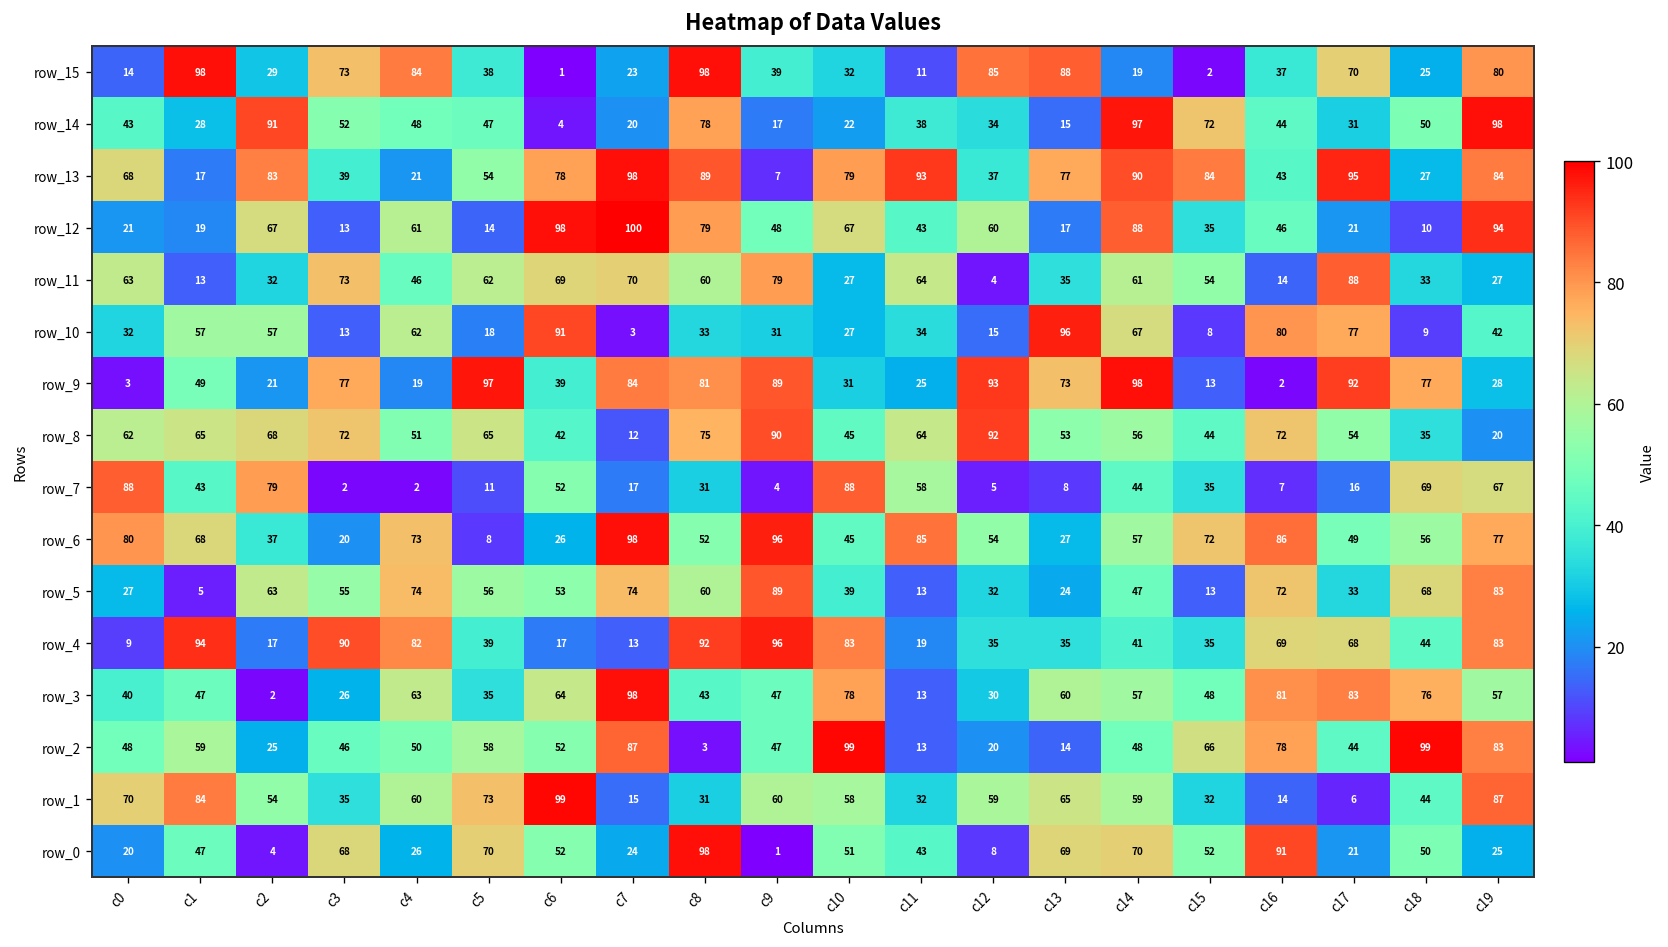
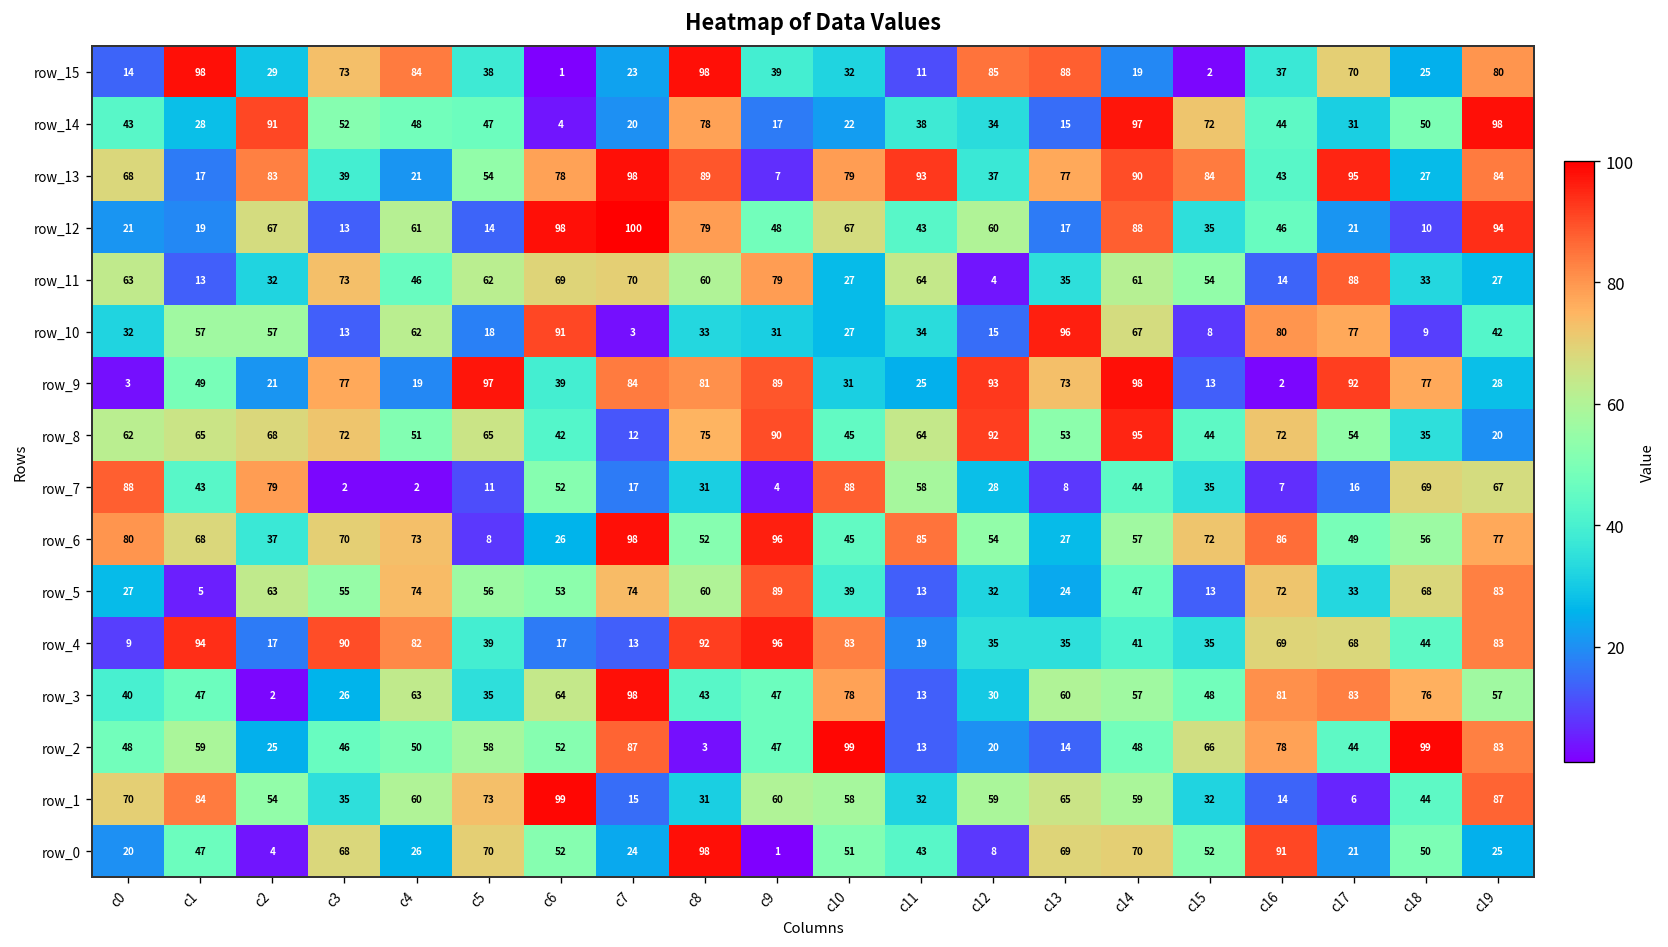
  {
    "row_8": {
      "c0": 62,
      "c1": 65,
      "c2": 68,
      "c3": 72,
      "c4": 51,
      "c5": 65,
      "c6": 42,
      "c7": 12,
      "c8": 75,
      "c9": 90,
      "c10": 45,
      "c11": 64,
      "c12": 92,
      "c13": 53,
-     "c14": 56,
+     "c14": 95,
      "c15": 44,
      "c16": 72,
      "c17": 54,
      "c18": 35,
      "c19": 20
    },
    "row_7": {
      "c0": 88,
      "c1": 43,
      "c2": 79,
      "c3": 2,
      "c4": 2,
      "c5": 11,
      "c6": 52,
      "c7": 17,
      "c8": 31,
      "c9": 4,
      "c10": 88,
      "c11": 58,
-     "c12": 5,
+     "c12": 28,
      "c13": 8,
      "c14": 44,
      "c15": 35,
      "c16": 7,
      "c17": 16,
      "c18": 69,
      "c19": 67
    },
    "row_6": {
      "c0": 80,
      "c1": 68,
      "c2": 37,
-     "c3": 20,
+     "c3": 70,
      "c4": 73,
      "c5": 8,
      "c6": 26,
      "c7": 98,
      "c8": 52,
      "c9": 96,
      "c10": 45,
      "c11": 85,
      "c12": 54,
      "c13": 27,
      "c14": 57,
      "c15": 72,
      "c16": 86,
      "c17": 49,
      "c18": 56,
      "c19": 77
    }
  }
